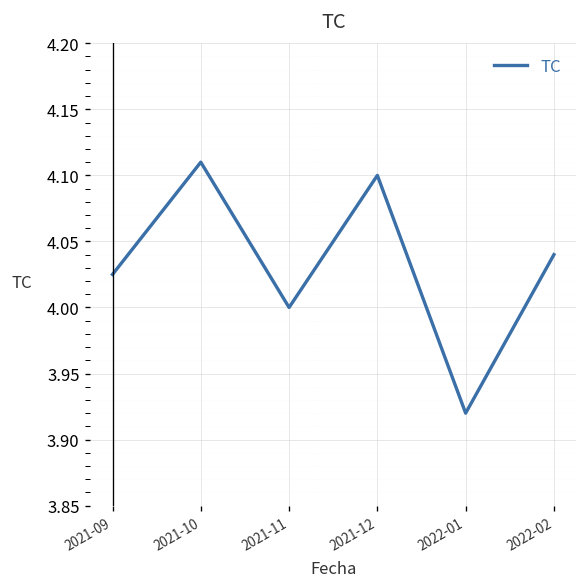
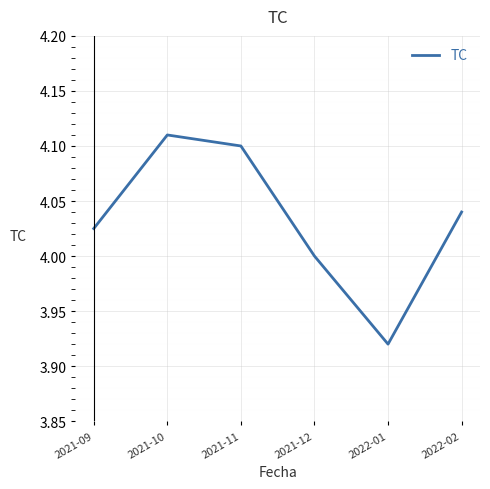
  {
    "2021-09": 4.025,
    "2021-10": 4.110,
-   "2021-11": 4.0,
-   "2021-12": 4.1,
+   "2021-11": 4.1,
+   "2021-12": 4.0,
    "2022-01": 3.920,
    "2022-02": 4.040
  }
